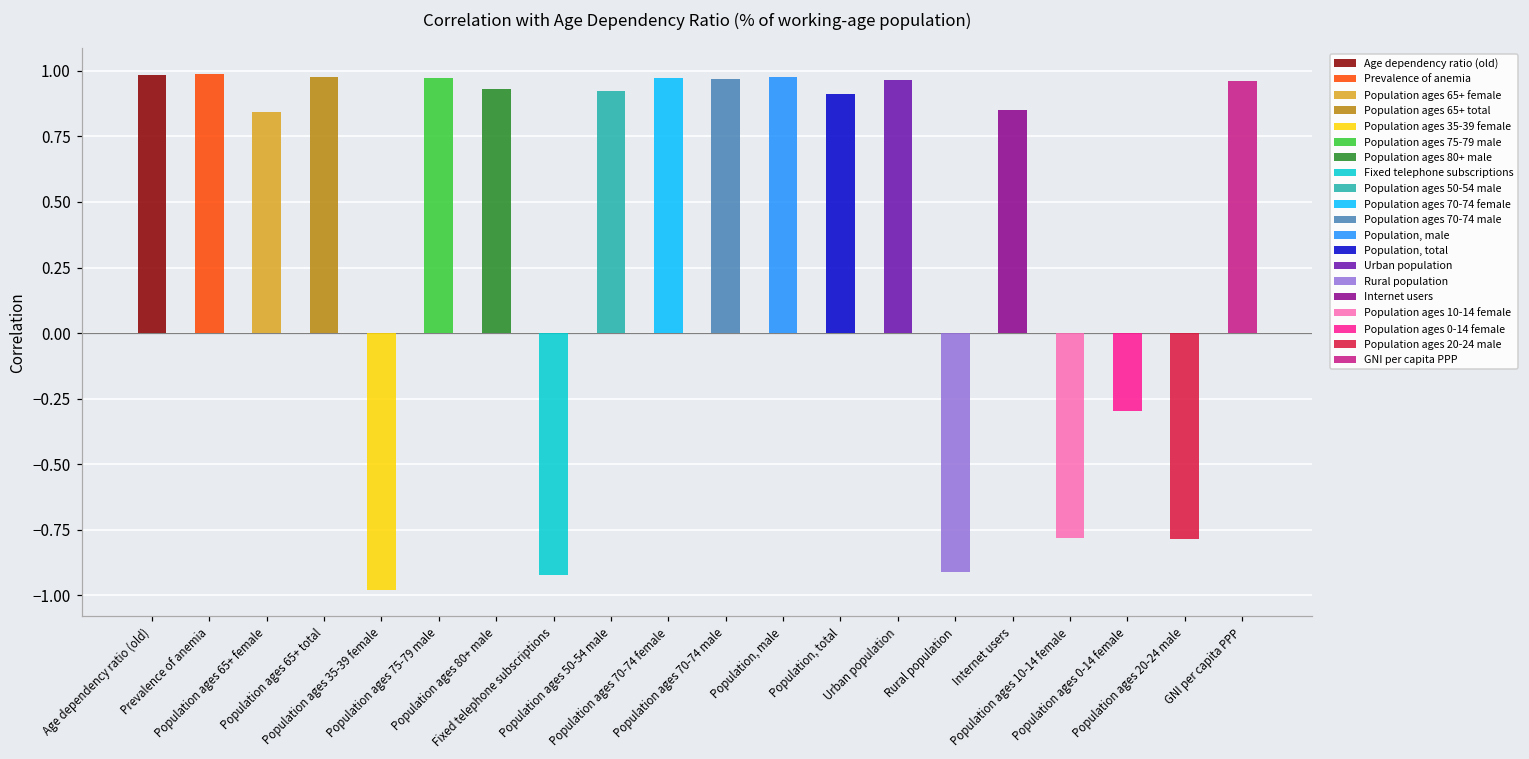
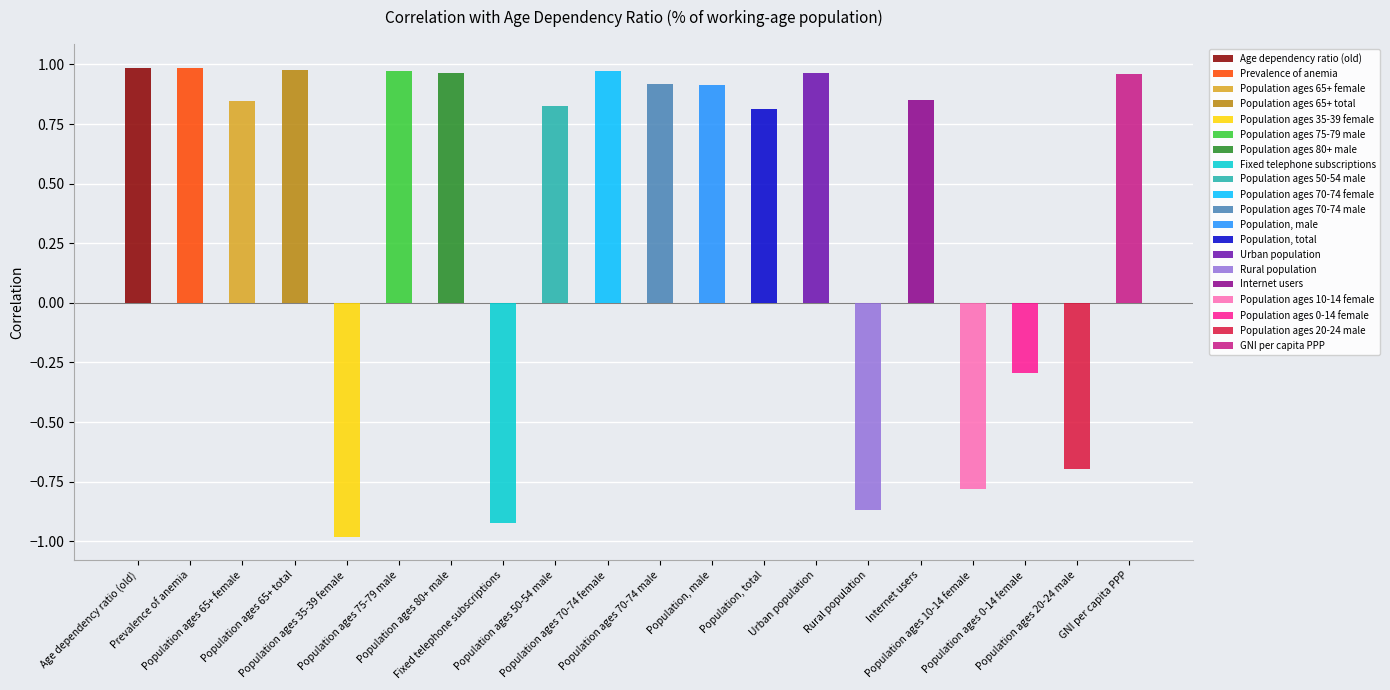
  {
    "Age dependency ratio (old)": 0.98,
    "Prevalence of anemia": 0.99,
    "Population ages 65+ female": 0.84,
    "Population ages 65+ total": 0.98,
    "Population ages 35-39 female": -0.98,
    "Population ages 75-79 male": 0.97,
-   "Population ages 80+ male": 0.93,
+   "Population ages 80+ male": 0.96,
    "Fixed telephone subscriptions": -0.92,
-   "Population ages 50-54 male": 0.92,
+   "Population ages 50-54 male": 0.82,
    "Population ages 70-74 female": 0.97,
-   "Population ages 70-74 male": 0.97,
-   "Population, male": 0.98,
-   "Population, total": 0.91,
+   "Population ages 70-74 male": 0.92,
+   "Population, male": 0.91,
+   "Population, total": 0.81,
    "Urban population": 0.97,
-   "Rural population": -0.91,
+   "Rural population": -0.87,
    "Internet users": 0.85,
    "Population ages 10-14 female": -0.78,
    "Population ages 0-14 female": -0.30,
-   "Population ages 20-24 male": -0.79,
+   "Population ages 20-24 male": -0.70,
    "GNI per capita PPP": 0.96
  }
